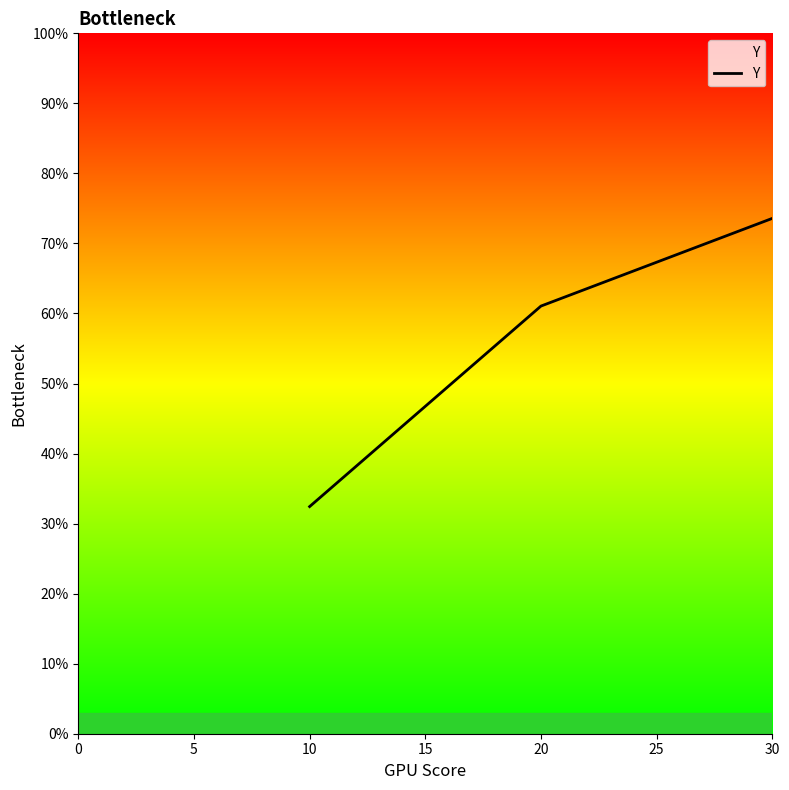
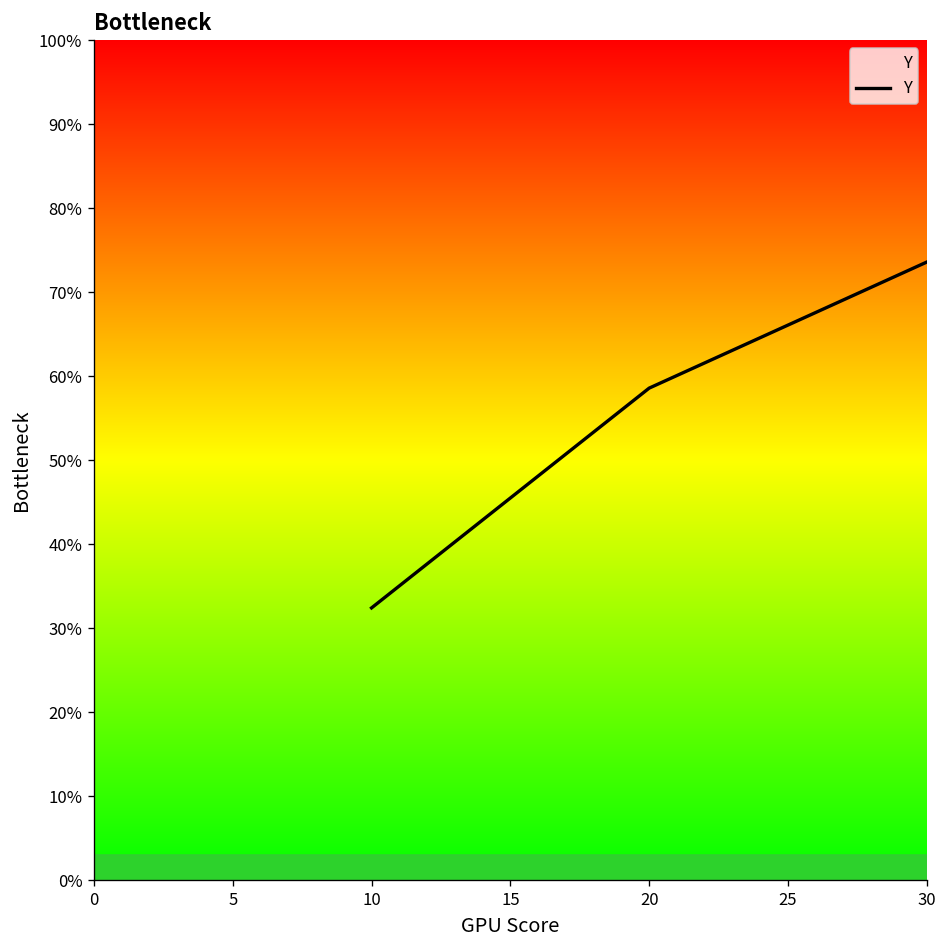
  {
    "10": "32%",
-   "20": "61%",
+   "20": "59%",
    "30": "74%"
  }
